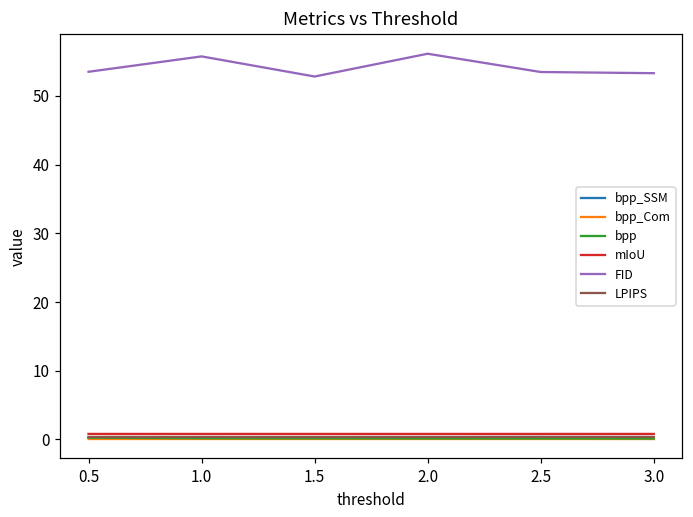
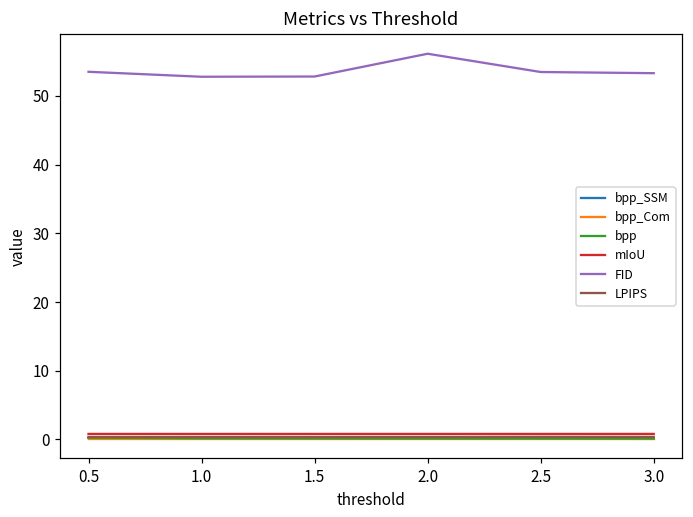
  {
    "mIoU": {
      "0.5": 1,
      "1.0": 1,
      "1.5": 1,
      "2.0": 1,
      "2.5": 1,
      "3.0": 1
    },
    "FID": {
      "0.5": 54,
-     "1.0": 56,
+     "1.0": 53,
      "1.5": 53,
      "2.0": 56,
      "2.5": 53,
      "3.0": 53
    }
  }
